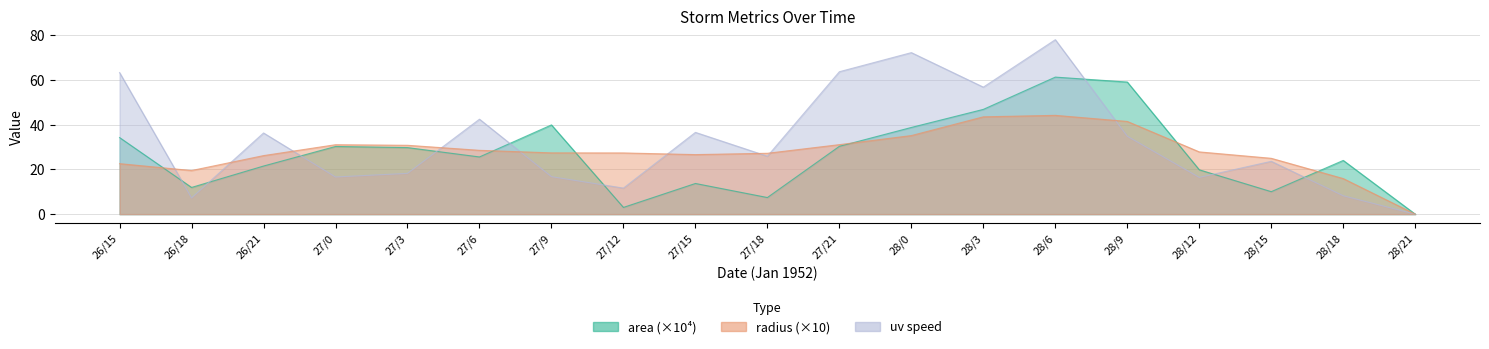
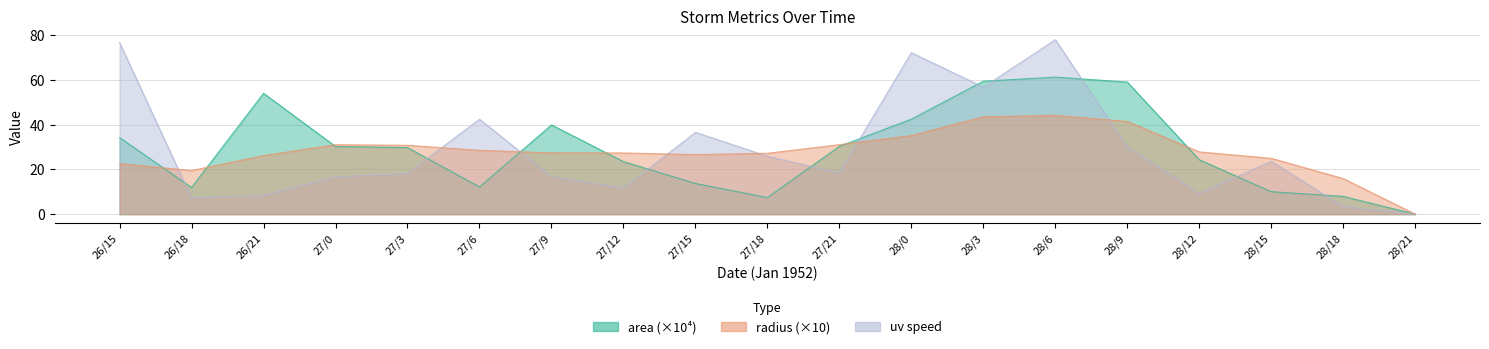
  {
    "area (×10⁴)": {
      "26/15": 34,
      "26/18": 12,
-     "26/21": 22,
-     "27/6": 26,
+     "26/21": 54,
+     "27/6": 12,
      "27/9": 40,
-     "27/12": 3,
+     "27/12": 24,
      "27/15": 14,
      "27/18": 7,
-     "28/0": 39,
-     "28/3": 47,
+     "28/0": 42,
+     "28/3": 59,
      "28/6": 61,
      "28/9": 59,
-     "28/12": 20,
+     "28/12": 24,
      "28/15": 10,
-     "28/18": 24
+     "28/18": 8
    },
    "uv speed": {
-     "26/15": 63,
+     "26/15": 77,
      "26/18": 7,
-     "26/21": 36,
+     "26/21": 8,
      "27/0": 17,
      "27/3": 18,
      "27/6": 42,
      "27/9": 17,
      "27/12": 12,
      "27/15": 37,
      "27/18": 26,
-     "27/21": 64,
+     "27/21": 18,
      "28/0": 72,
      "28/3": 57,
      "28/6": 78,
-     "28/9": 35,
-     "28/12": 16,
+     "28/9": 30,
+     "28/12": 9,
      "28/15": 24,
-     "28/18": 8
+     "28/18": 3
    },
    "radius (×10)": {
      "26/15": 23,
      "26/18": 19,
      "26/21": 26,
      "27/6": 29,
      "27/9": 27,
      "27/12": 27,
      "27/15": 27,
      "27/18": 27,
      "28/0": 35,
      "28/3": 43,
      "28/6": 44,
      "28/9": 41,
      "28/12": 28,
      "28/15": 25,
      "28/18": 16
    }
  }
